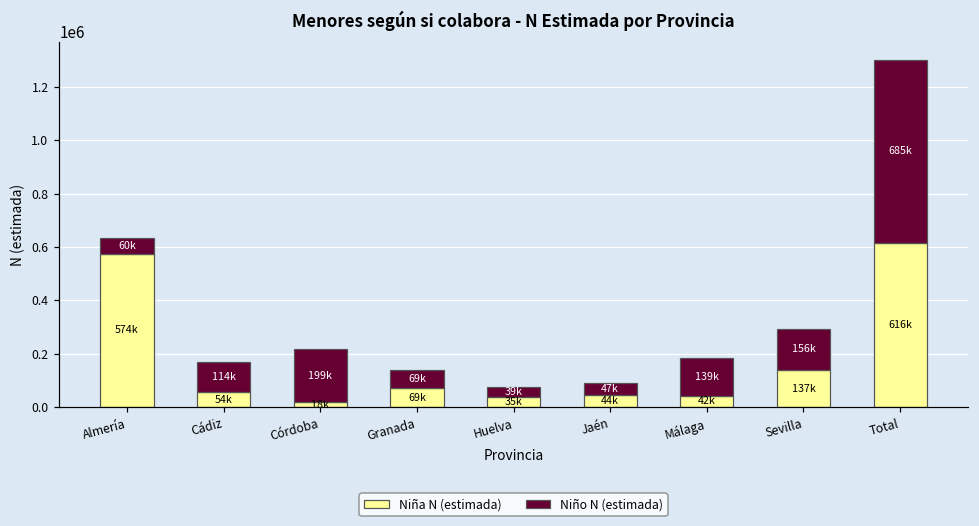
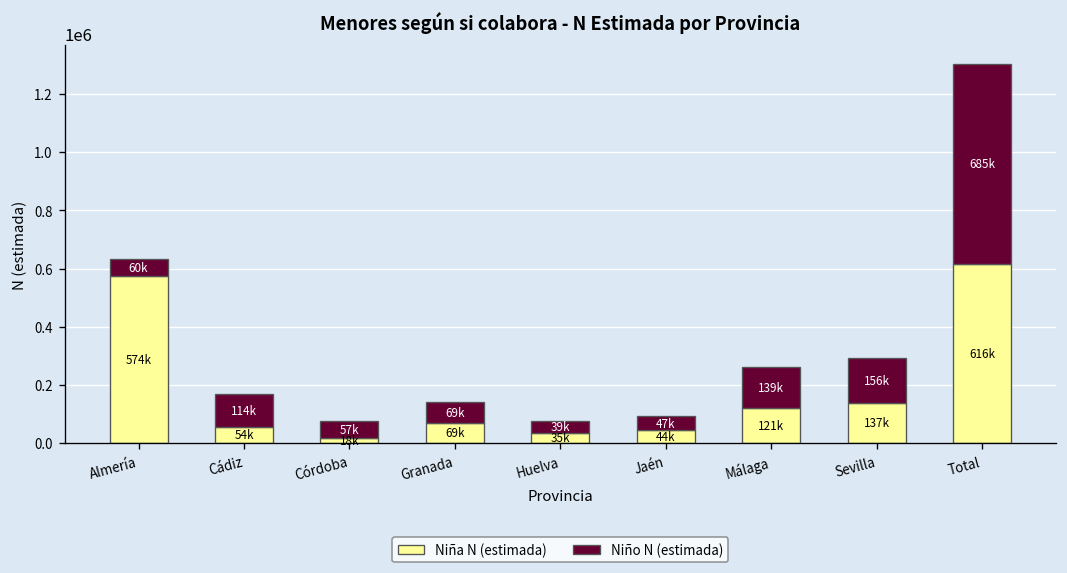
  {
    "Niña N (estimada)": {
      "Almería": "574k",
      "Cádiz": "54k",
      "Córdoba": "18k",
      "Huelva": "35k",
      "Jaén": "44k",
-     "Málaga": "42k",
+     "Málaga": "121k",
      "Sevilla": "137k",
      "Total": "616k"
    },
    "Niño N (estimada)": {
      "Almería": "60k",
-     "Córdoba": "199k",
+     "Córdoba": "57k",
      "Jaén": "47k",
      "Total": "685k"
    }
  }
